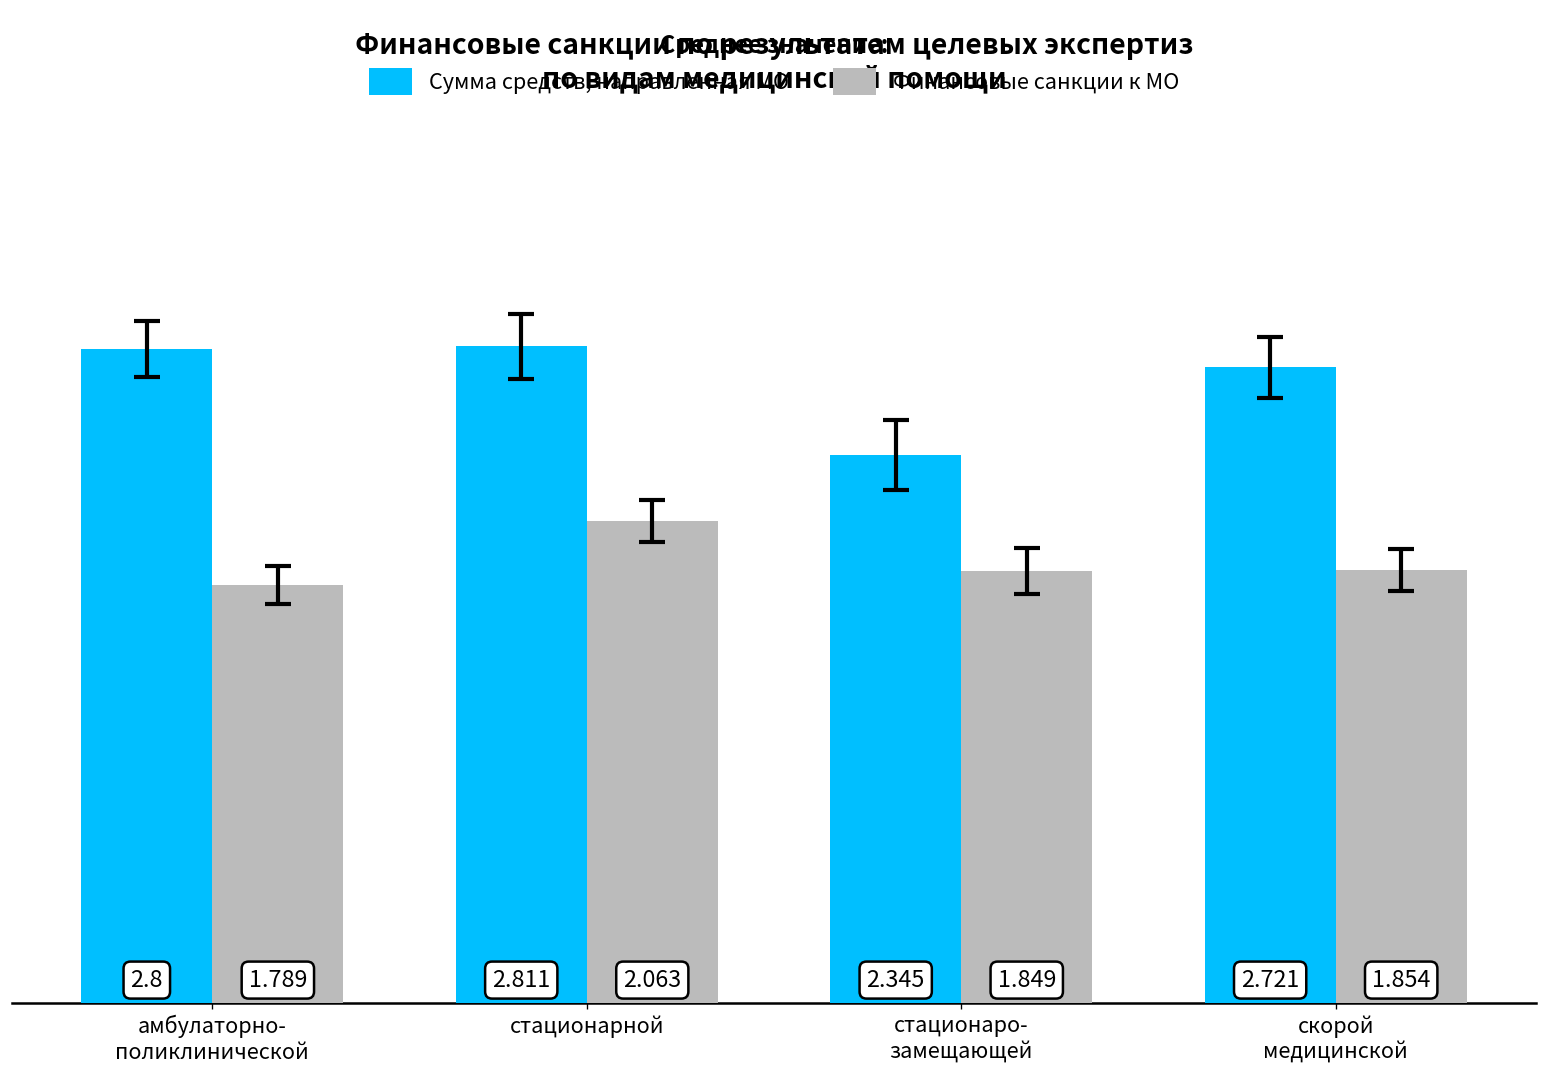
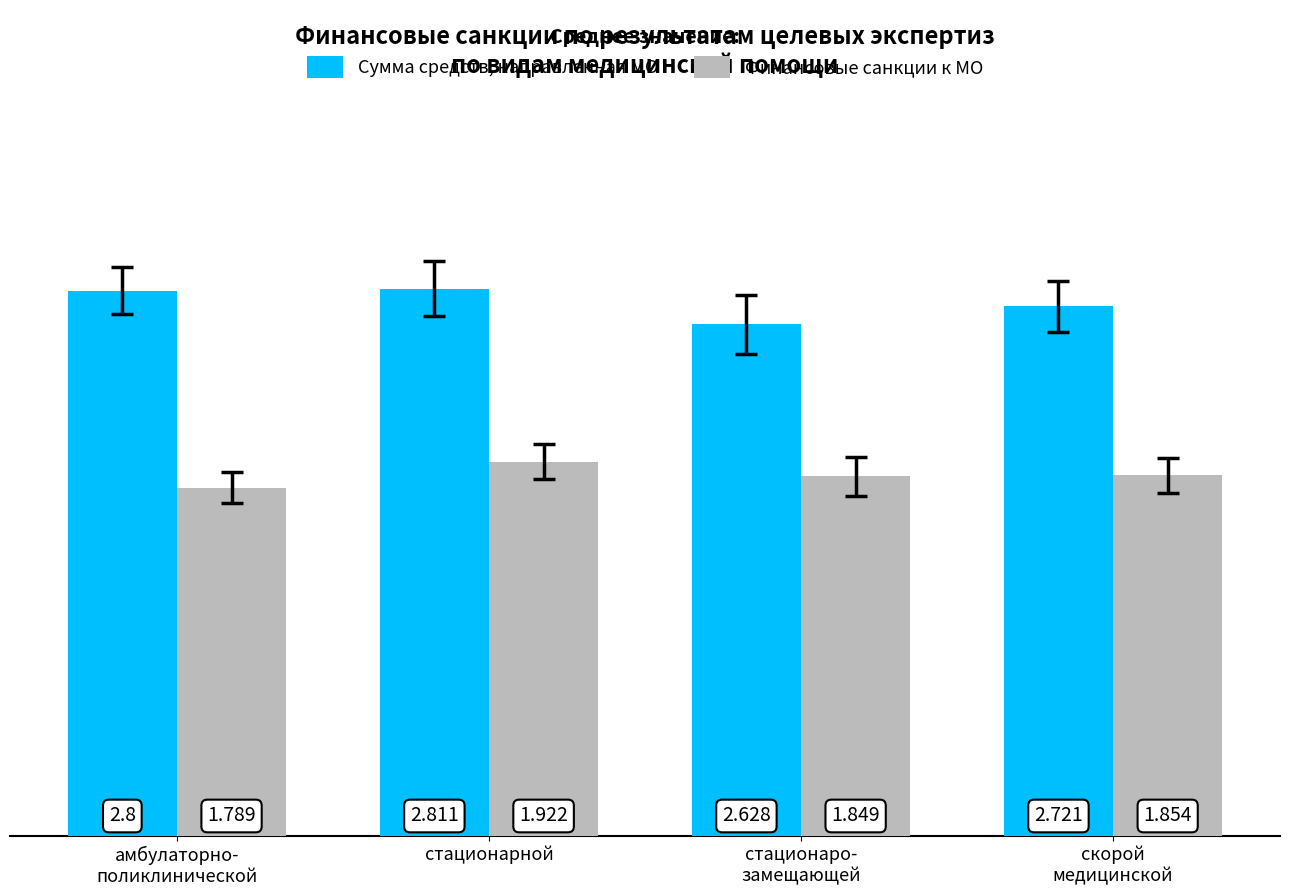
  {
    "Сумма средств, направленная МО": {
-     "стационаро- замещающей": 2.345
+     "стационаро- замещающей": 2.628
    },
    "Финансовые санкции к МО": {
-     "стационарной": 2.063
+     "стационарной": 1.922
    }
  }
